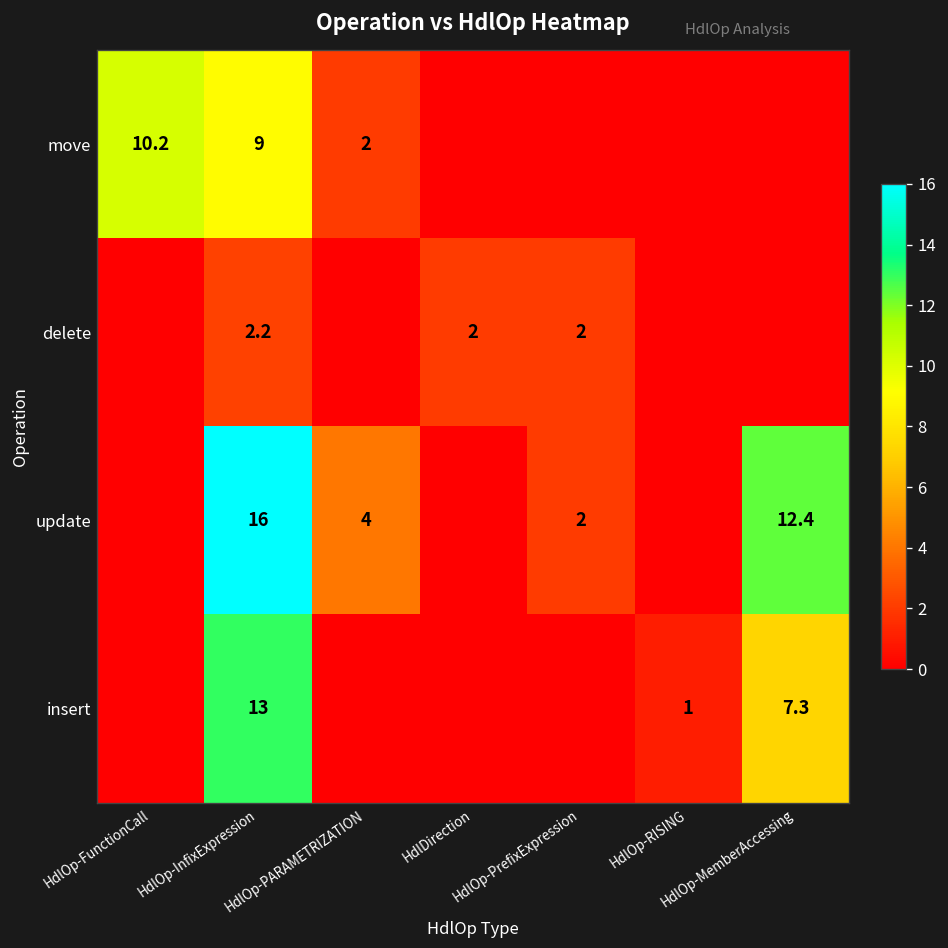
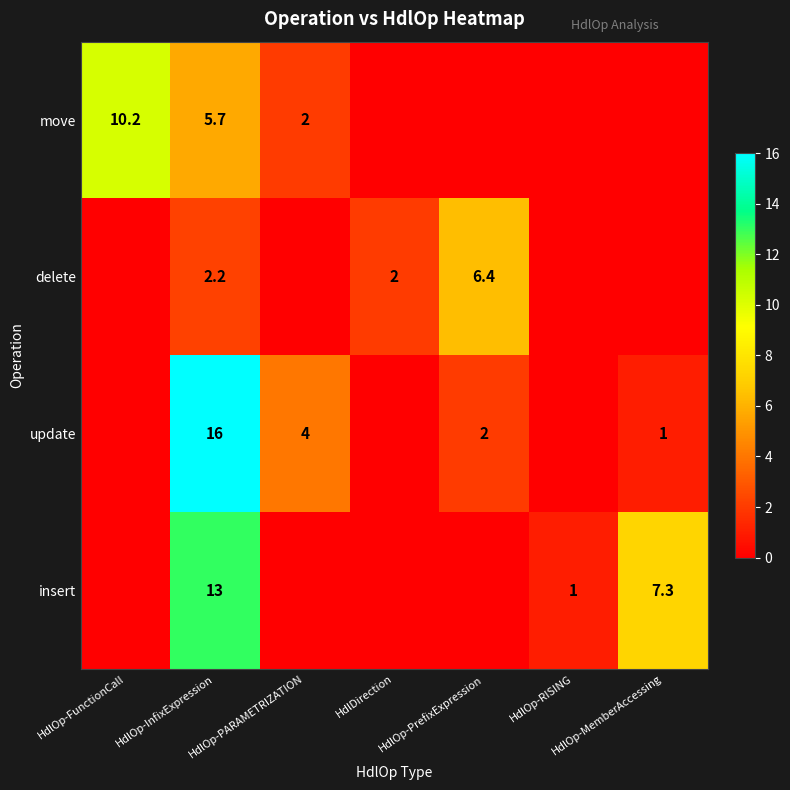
  {
    "move": {
      "HdlOp-FunctionCall": 10.2,
-     "HdlOp-InfixExpression": 9,
+     "HdlOp-InfixExpression": 5.7,
      "HdlOp-PARAMETRIZATION": 2
    },
    "delete": {
      "HdlOp-InfixExpression": 2.2,
      "HdlDirection": 2,
-     "HdlOp-PrefixExpression": 2
+     "HdlOp-PrefixExpression": 6.4
    },
    "update": {
      "HdlOp-InfixExpression": 16,
      "HdlOp-PARAMETRIZATION": 4,
      "HdlOp-PrefixExpression": 2,
-     "HdlOp-MemberAccessing": 12.4
+     "HdlOp-MemberAccessing": 1
    },
    "insert": {
      "HdlOp-InfixExpression": 13,
      "HdlOp-RISING": 1,
      "HdlOp-MemberAccessing": 7.3
    }
  }
